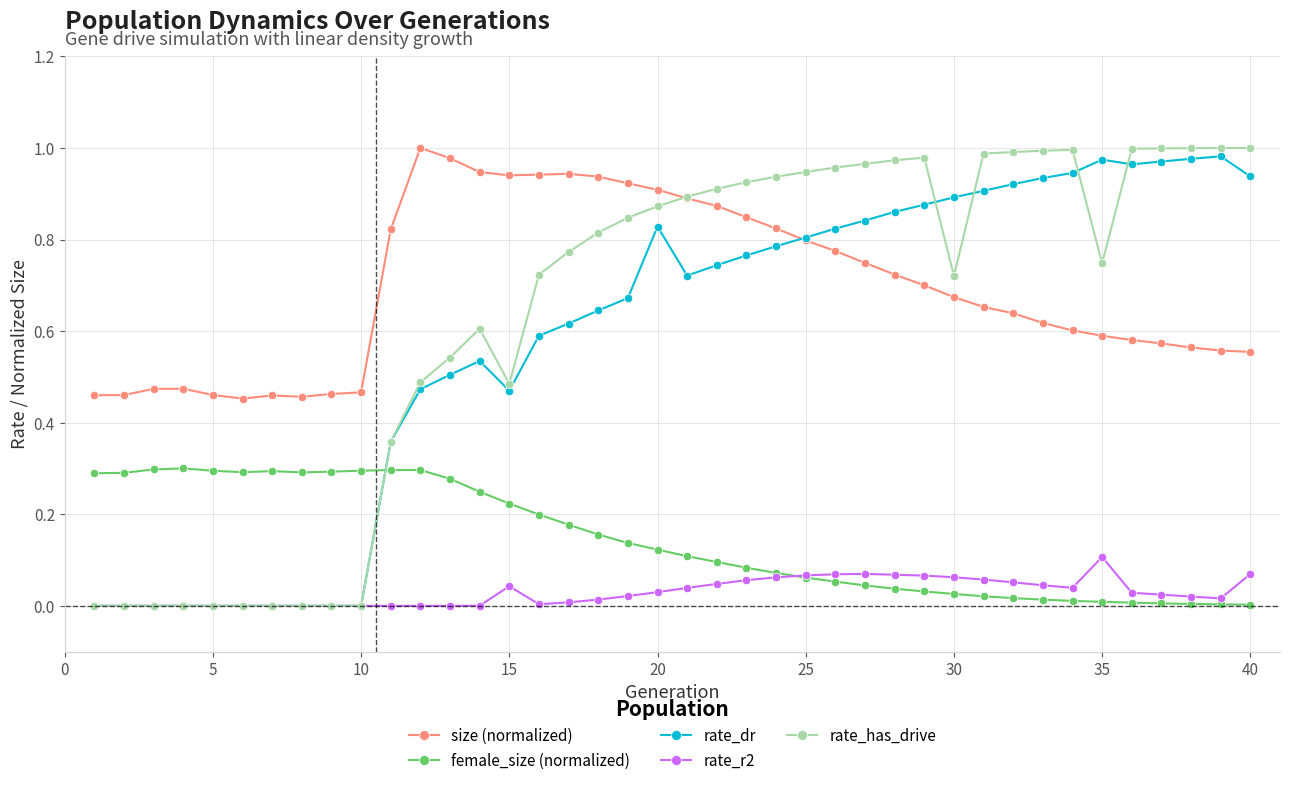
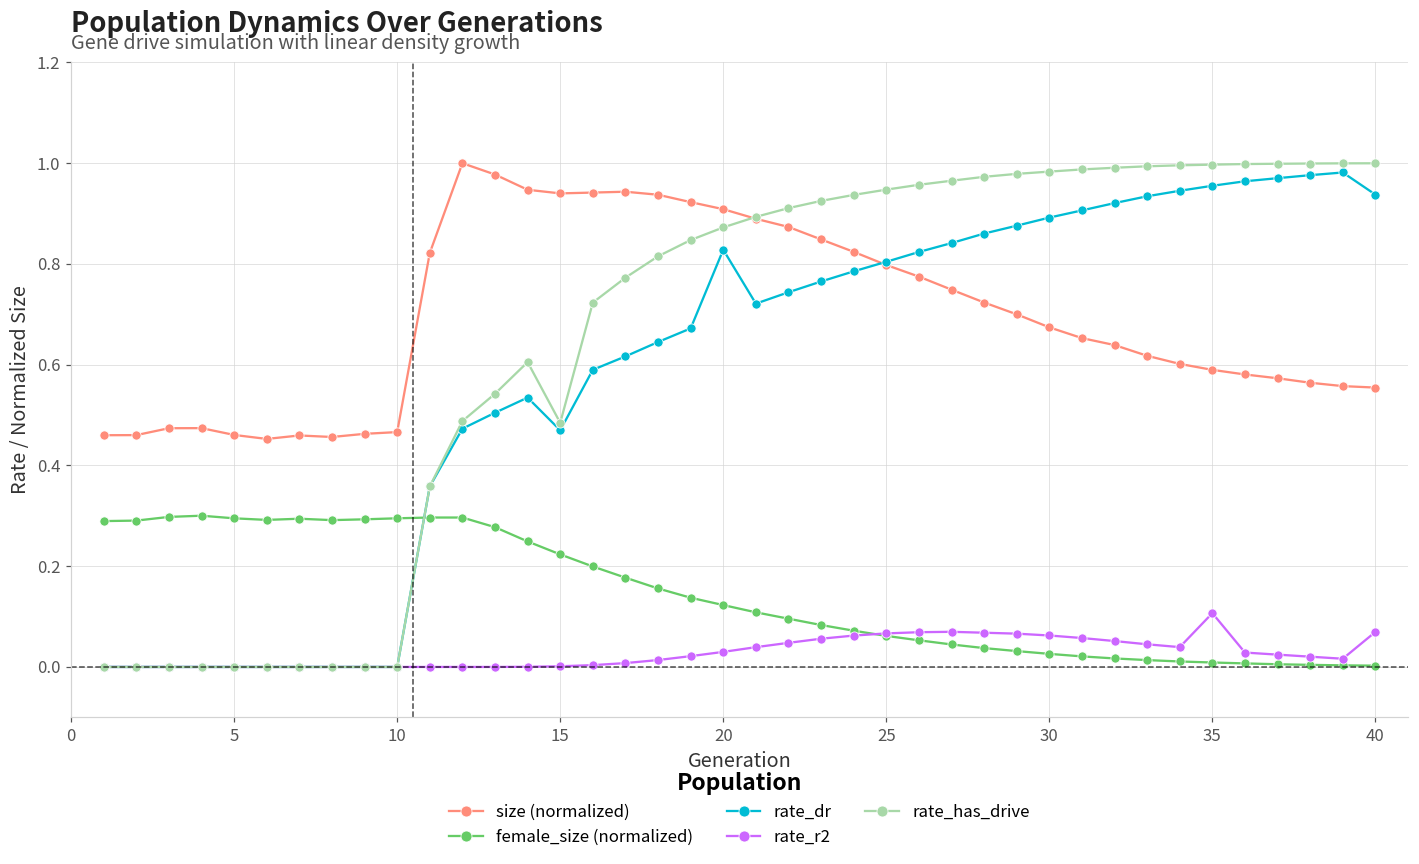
  {
    "size (normalized)": {
      "5": 0.46,
      "10": 0.47,
      "15": 0.94,
      "20": 0.91,
      "25": 0.80,
      "30": 0.67,
      "35": 0.59,
      "40": 0.55
    },
    "female_size (normalized)": {
      "5": 0.30,
      "10": 0.30,
      "15": 0.22,
      "20": 0.12,
      "30": 0.03,
      "35": 0.01,
      "40": 0.00
    },
    "rate_dr": {
      "15": 0.47,
      "20": 0.83,
      "25": 0.80,
      "30": 0.89,
-     "35": 0.97,
+     "35": 0.96,
      "40": 0.94
    },
    "rate_r2": {
-     "15": 0.04,
+     "15": 0.00,
      "20": 0.03,
      "30": 0.06,
      "35": 0.11,
      "40": 0.07
    },
    "rate_has_drive": {
      "15": 0.48,
      "20": 0.87,
      "25": 0.95,
-     "30": 0.72,
-     "35": 0.75,
+     "30": 0.98,
+     "35": 1.00,
      "40": 1.00
    }
  }
